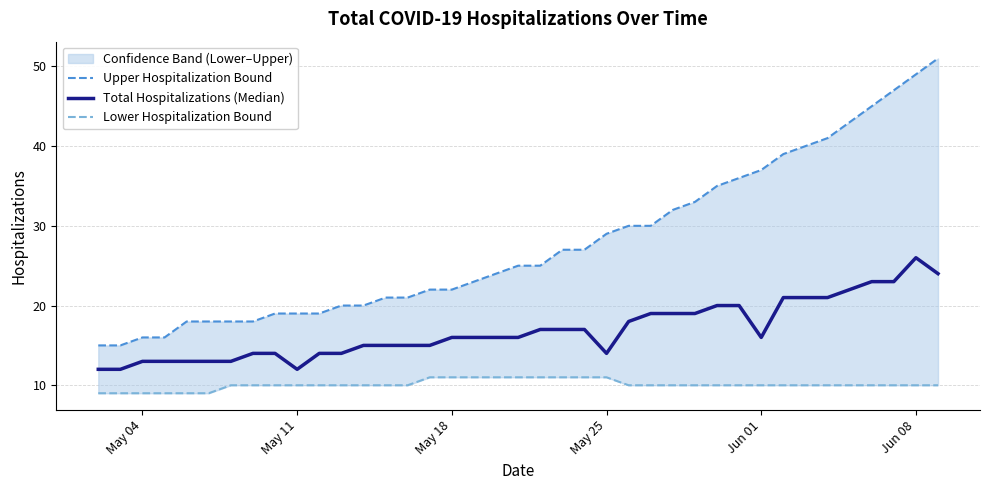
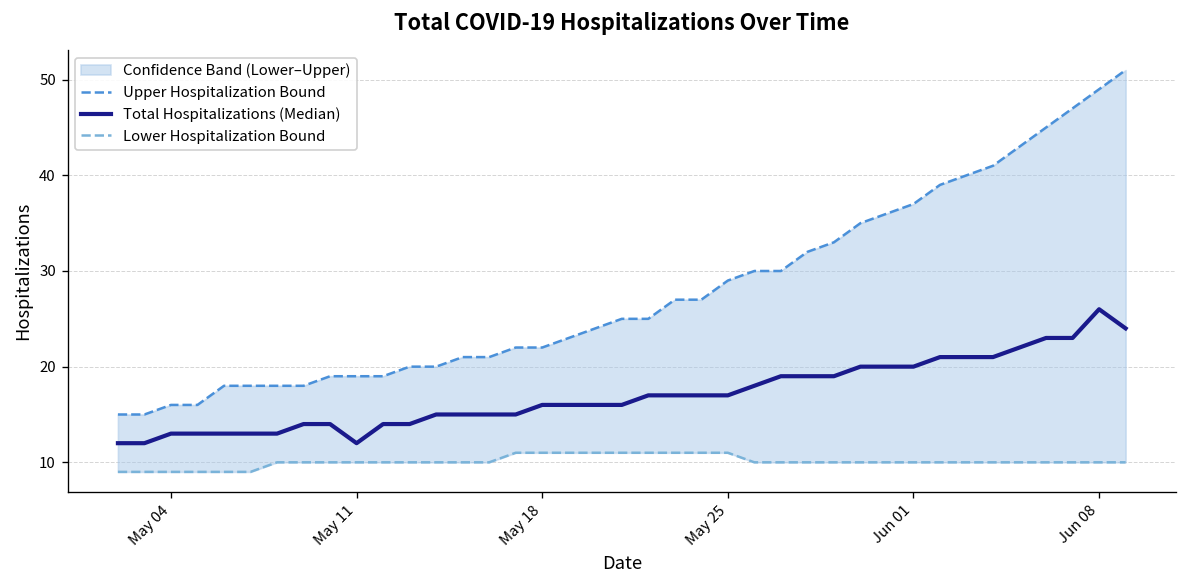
  {
    "Total Hospitalizations (Median)": {
      "May 04": 13,
      "May 11": 12,
      "May 18": 16,
-     "May 25": 14,
-     "Jun 01": 16,
+     "May 25": 17,
+     "Jun 01": 20,
      "Jun 08": 26
    }
  }
